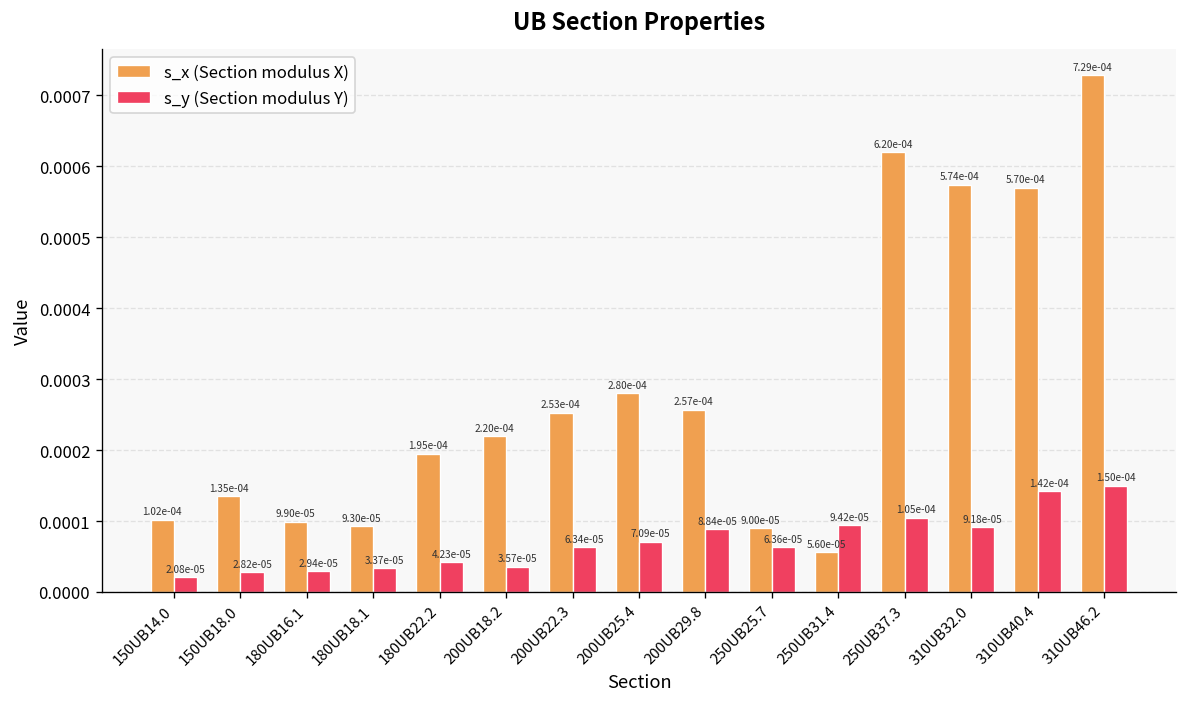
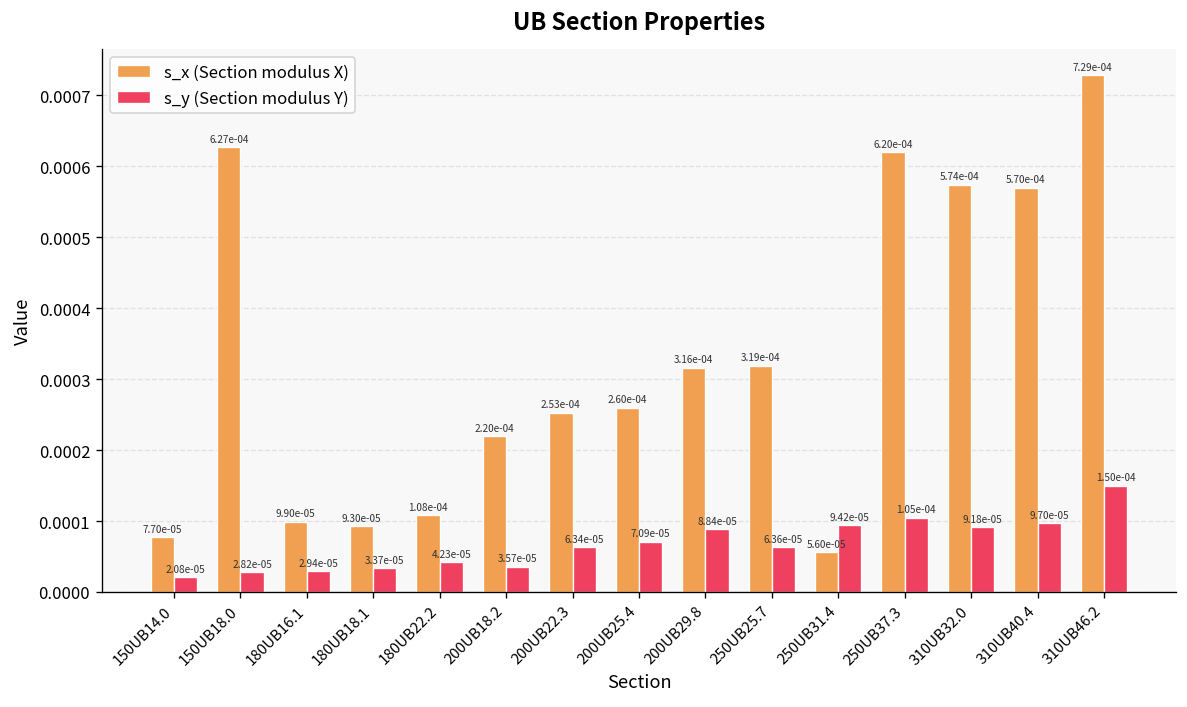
  {
    "s_x (Section modulus X)": {
-     "150UB14.0": "1.02e-04",
-     "150UB18.0": "1.35e-04",
+     "150UB14.0": "7.70e-05",
+     "150UB18.0": "6.27e-04",
      "180UB16.1": "9.90e-05",
      "180UB18.1": "9.30e-05",
-     "180UB22.2": "1.95e-04",
+     "180UB22.2": "1.08e-04",
      "200UB18.2": "2.20e-04",
      "200UB22.3": "2.53e-04",
-     "200UB25.4": "2.80e-04",
-     "200UB29.8": "2.57e-04",
-     "250UB25.7": "9.00e-05",
+     "200UB25.4": "2.60e-04",
+     "200UB29.8": "3.16e-04",
+     "250UB25.7": "3.19e-04",
      "250UB31.4": "5.60e-05",
      "250UB37.3": "6.20e-04",
      "310UB32.0": "5.74e-04",
      "310UB40.4": "5.70e-04",
      "310UB46.2": "7.29e-04"
    },
    "s_y (Section modulus Y)": {
      "150UB14.0": "2.08e-05",
      "150UB18.0": "2.82e-05",
      "180UB16.1": "2.94e-05",
      "180UB18.1": "3.37e-05",
      "180UB22.2": "4.23e-05",
      "200UB18.2": "3.57e-05",
      "200UB22.3": "6.34e-05",
      "200UB25.4": "7.09e-05",
      "200UB29.8": "8.84e-05",
      "250UB25.7": "6.36e-05",
      "250UB31.4": "9.42e-05",
      "250UB37.3": "1.05e-04",
      "310UB32.0": "9.18e-05",
-     "310UB40.4": "1.42e-04",
+     "310UB40.4": "9.70e-05",
      "310UB46.2": "1.50e-04"
    }
  }
